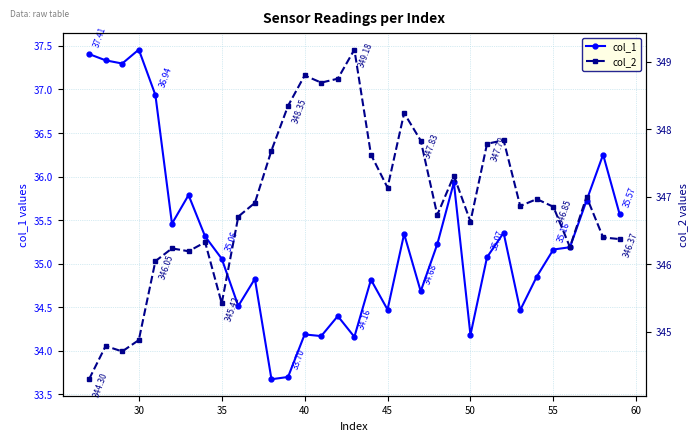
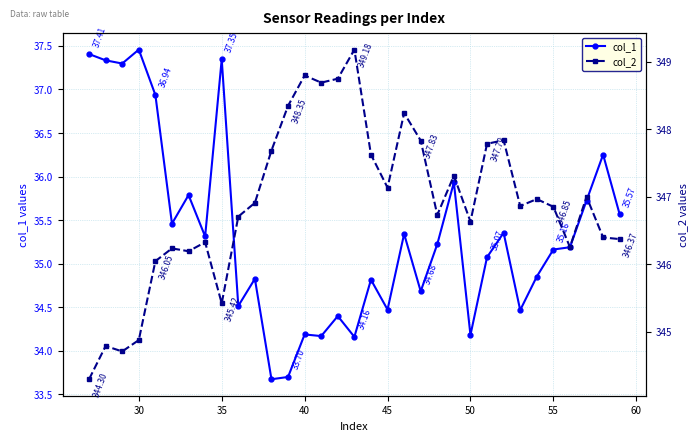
  {
    "col_1": {
-     "35": 35.06
+     "35": 37.35
    }
  }
